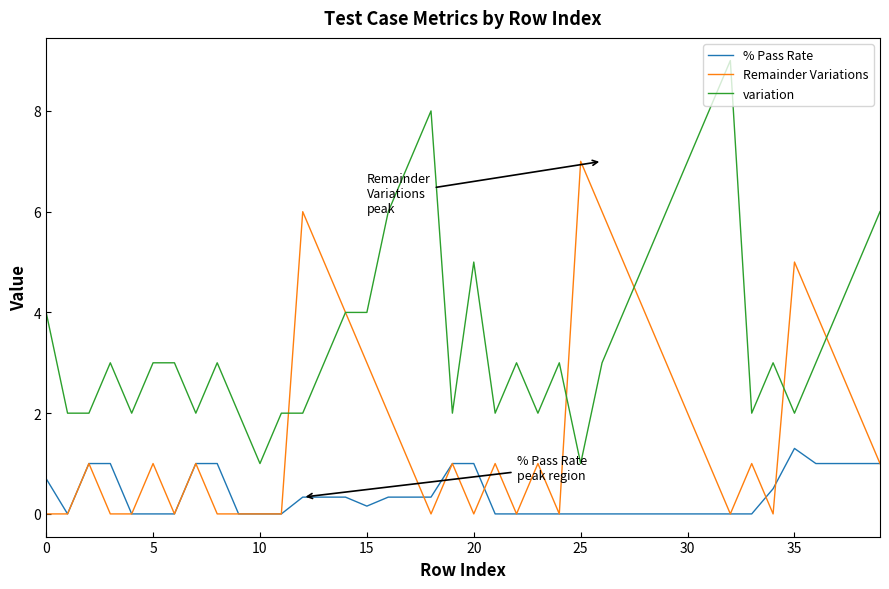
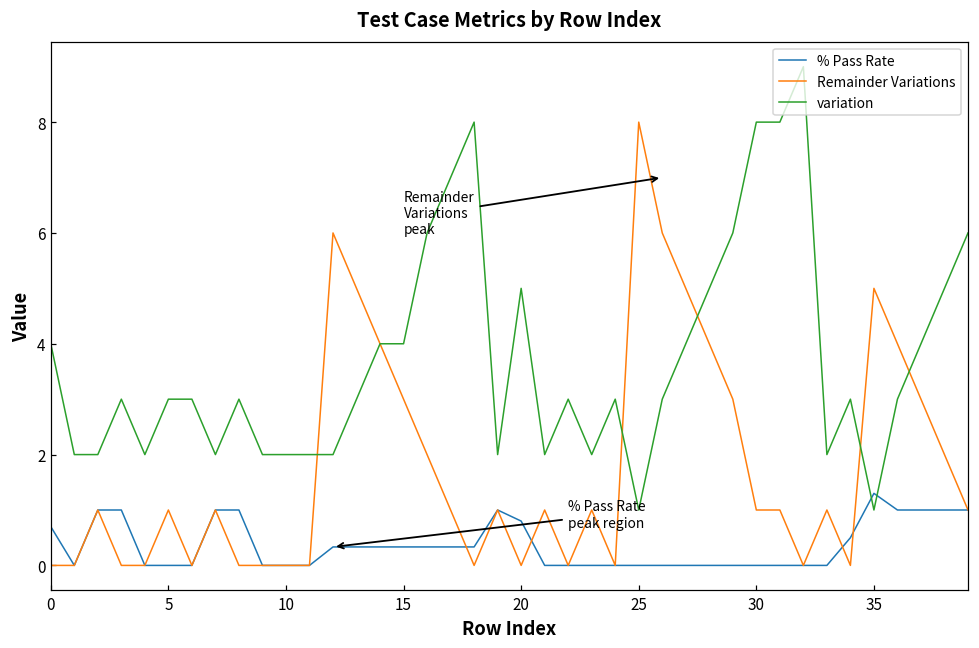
  {
    "% Pass Rate": {
      "0": 0.7,
      "5": 0.0,
-     "15": 0.2,
-     "20": 1.0,
+     "15": 0.3,
+     "20": 0.8,
      "25": 0.0,
      "30": 0.0,
      "35": 1.3
    },
    "Remainder Variations": {
      "0": 0,
      "5": 1,
      "15": 3,
      "20": 0,
-     "25": 7,
-     "30": 2,
+     "25": 8,
+     "30": 1,
      "35": 5
    },
    "variation": {
      "0": 4,
      "5": 3,
-     "10": 1,
+     "10": 2,
      "15": 4,
      "20": 5,
      "25": 1,
-     "30": 7,
-     "35": 2
+     "30": 8,
+     "35": 1
    }
  }
